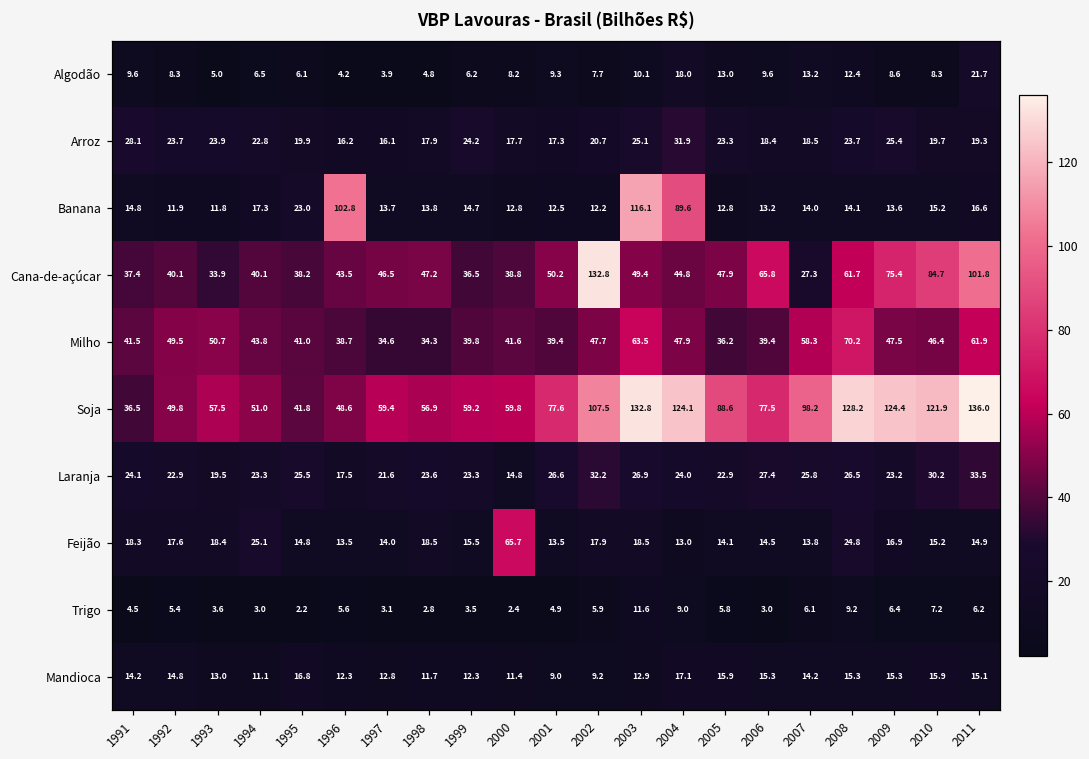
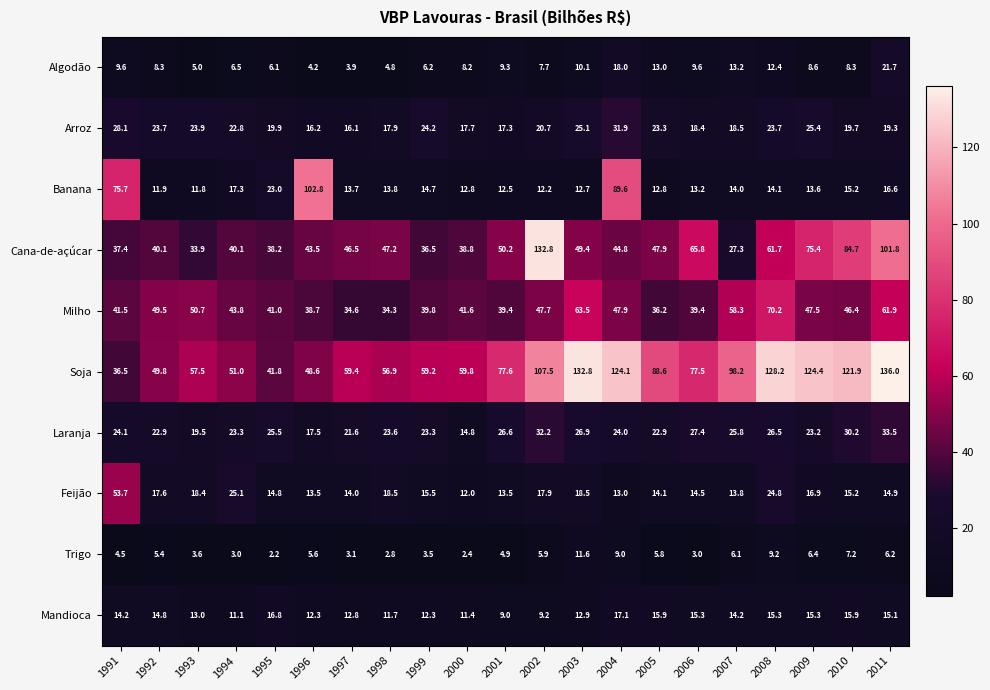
  {
    "Banana": {
-     "1991": 14.8,
+     "1991": 75.7,
      "1992": 11.9,
      "1993": 11.8,
      "1994": 17.3,
      "1995": 23.0,
      "1996": 102.8,
      "1997": 13.7,
      "1998": 13.8,
      "1999": 14.7,
      "2000": 12.8,
      "2001": 12.5,
      "2002": 12.2,
-     "2003": 116.1,
+     "2003": 12.7,
      "2004": 89.6,
      "2005": 12.8,
      "2006": 13.2,
      "2007": 14.0,
      "2008": 14.1,
      "2009": 13.6,
      "2010": 15.2,
      "2011": 16.6
    },
    "Feijão": {
-     "1991": 18.3,
+     "1991": 53.7,
      "1992": 17.6,
      "1993": 18.4,
      "1994": 25.1,
      "1995": 14.8,
      "1996": 13.5,
      "1997": 14.0,
      "1998": 18.5,
      "1999": 15.5,
-     "2000": 65.7,
+     "2000": 12.0,
      "2001": 13.5,
      "2002": 17.9,
      "2003": 18.5,
      "2004": 13.0,
      "2005": 14.1,
      "2006": 14.5,
      "2007": 13.8,
      "2008": 24.8,
      "2009": 16.9,
      "2010": 15.2,
      "2011": 14.9
    }
  }
